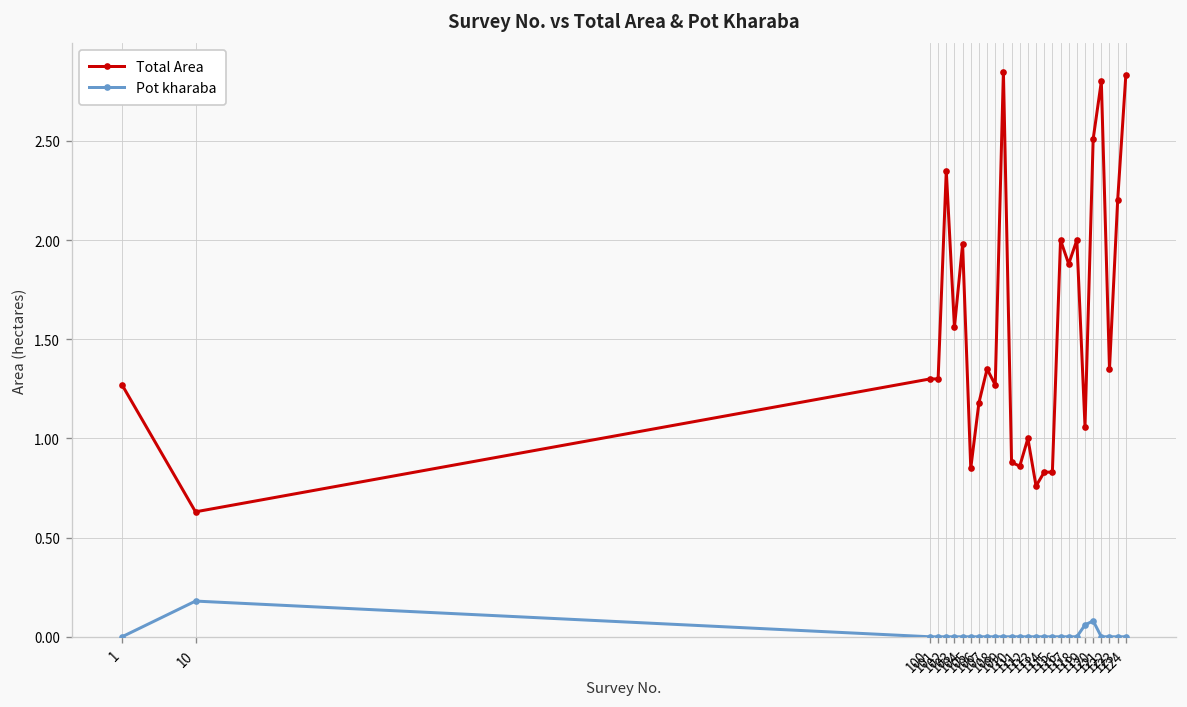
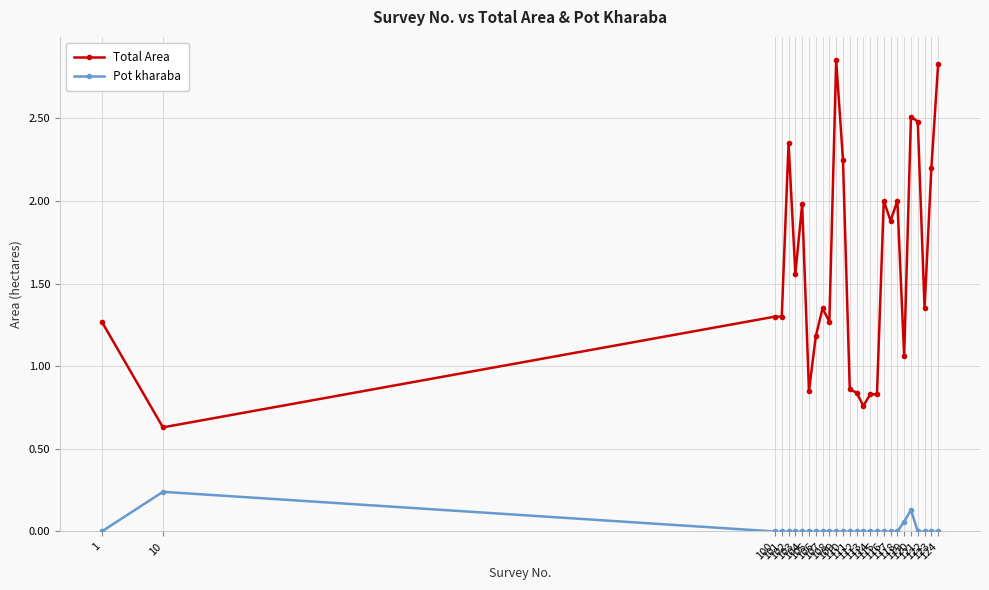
  {
    "Total Area": {
      "1": 1.27,
      "10": 0.63,
      "100": 1.30,
      "101": 1.30,
      "102": 2.35,
      "103": 1.56,
      "104": 1.98,
      "105": 0.85,
      "106": 1.18,
      "107": 1.35,
      "108": 1.27,
      "109": 2.85,
-     "110": 0.88,
+     "110": 2.25,
      "111": 0.86,
-     "112": 1.00,
+     "112": 0.84,
      "113": 0.76,
      "114": 0.83,
      "115": 0.83,
      "116": 2.00,
      "117": 1.88,
      "118": 2.00,
      "119": 1.06,
      "120": 2.51,
-     "121": 2.80,
+     "121": 2.48,
      "122": 1.35,
      "123": 2.20,
      "124": 2.83
    },
    "Pot kharaba": {
      "1": 0.00,
-     "10": 0.18,
+     "10": 0.24,
      "100": 0.00,
      "101": 0.00,
      "102": 0.00,
      "103": 0.00,
      "104": 0.00,
      "105": 0.00,
      "106": 0.00,
      "107": 0.00,
      "108": 0.00,
      "109": 0.00,
      "110": 0.00,
      "111": 0.00,
      "112": 0.00,
      "113": 0.00,
      "114": 0.00,
      "115": 0.00,
      "116": 0.00,
      "117": 0.00,
      "118": 0.00,
      "119": 0.06,
-     "120": 0.08,
+     "120": 0.13,
      "121": 0.00,
      "122": 0.00,
      "123": 0.00,
      "124": 0.00
    }
  }
